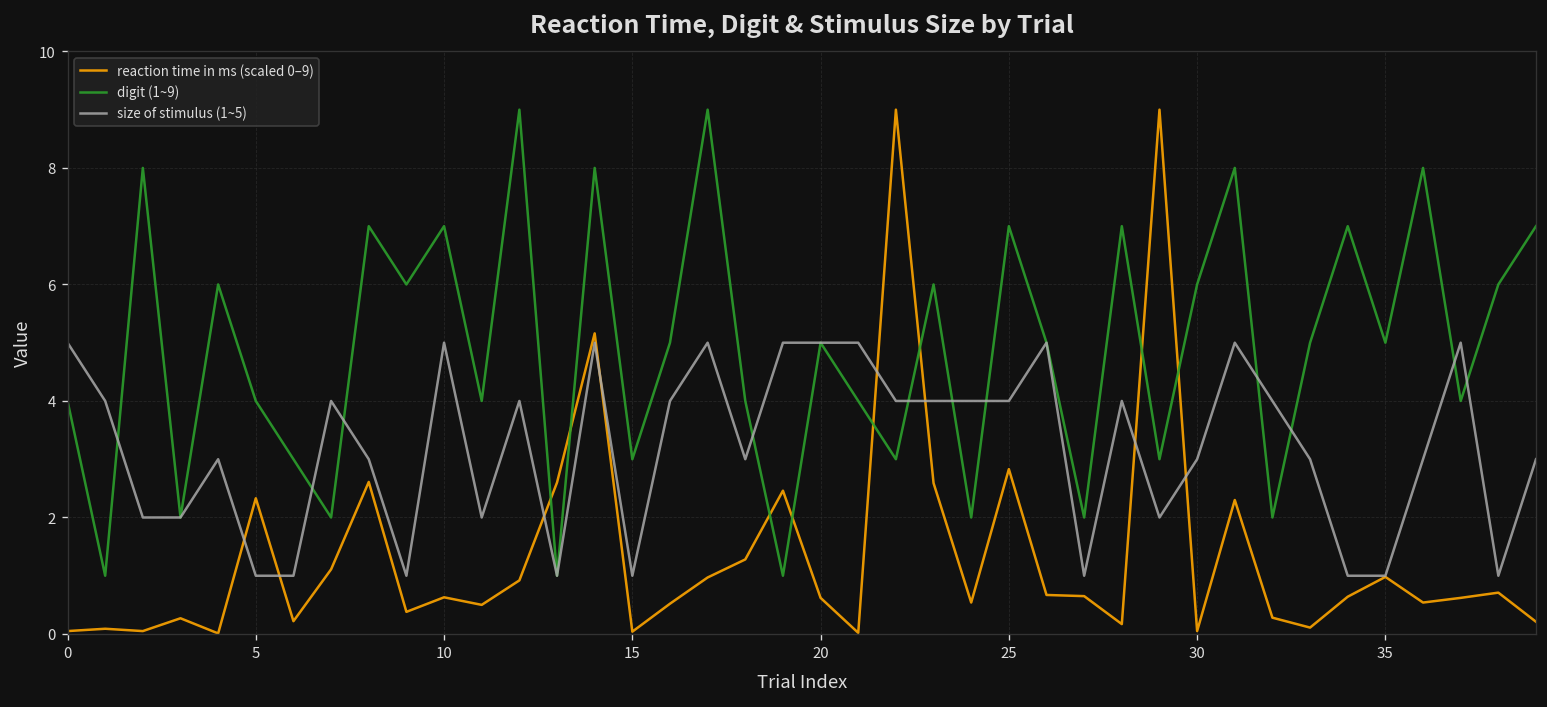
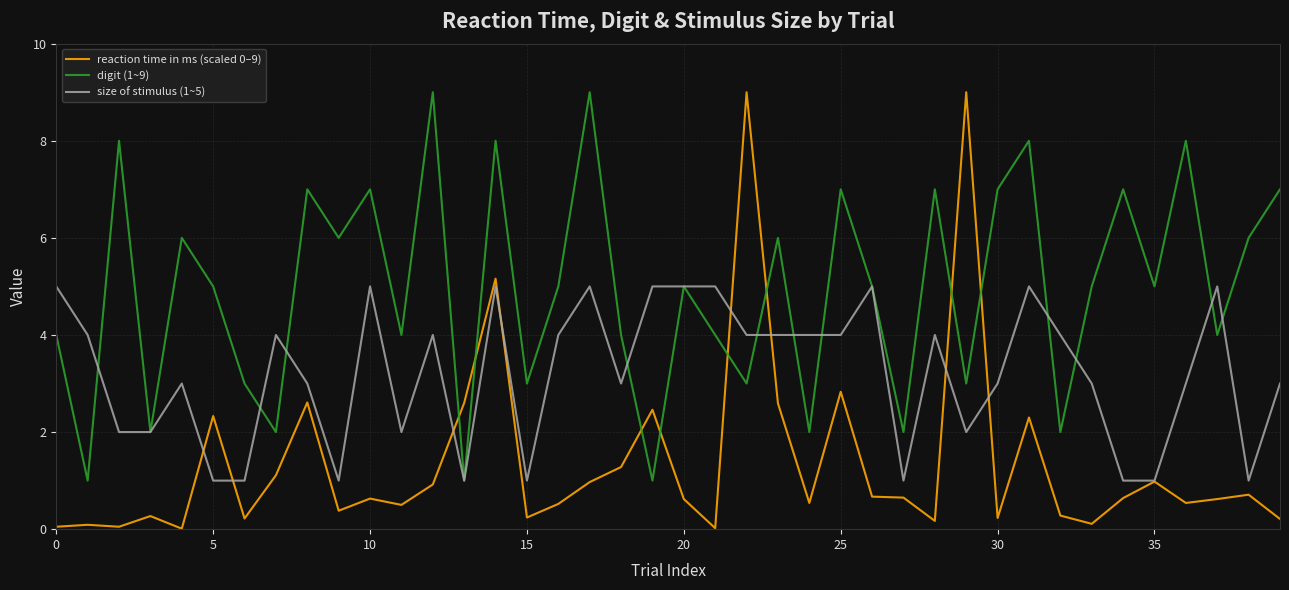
  {
    "reaction time in ms (scaled 0–9)": {
      "0": 0.1,
      "5": 2.3,
      "10": 0.6,
-     "15": 0.0,
+     "15": 0.2,
      "20": 0.6,
      "25": 2.8,
-     "30": 0.1
+     "30": 0.2
    },
    "digit (1~9)": {
      "0": 4,
-     "5": 4,
+     "5": 5,
      "10": 7,
      "15": 3,
      "25": 7,
-     "30": 6,
+     "30": 7,
      "35": 5
    },
    "size of stimulus (1~5)": {
      "0": 5.0,
      "5": 1.0,
      "10": 5.0,
      "15": 1.0,
      "25": 4.0,
      "30": 3.0
    }
  }
